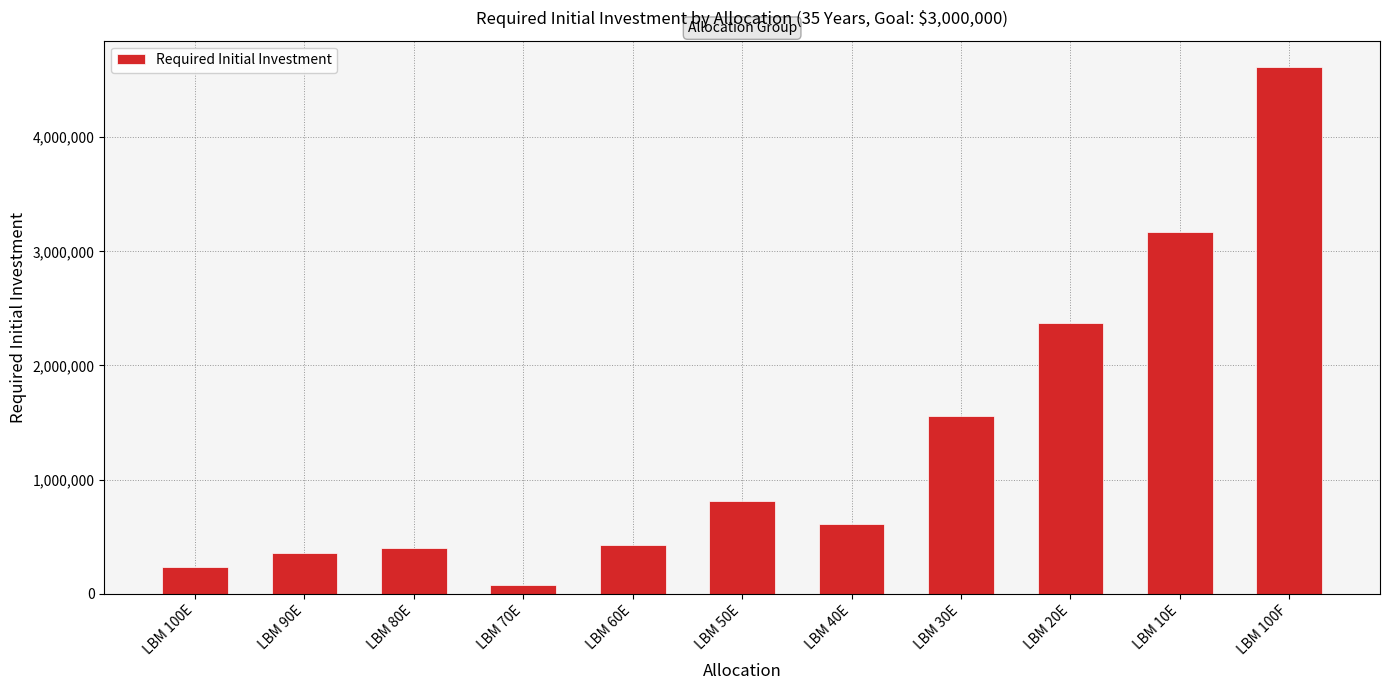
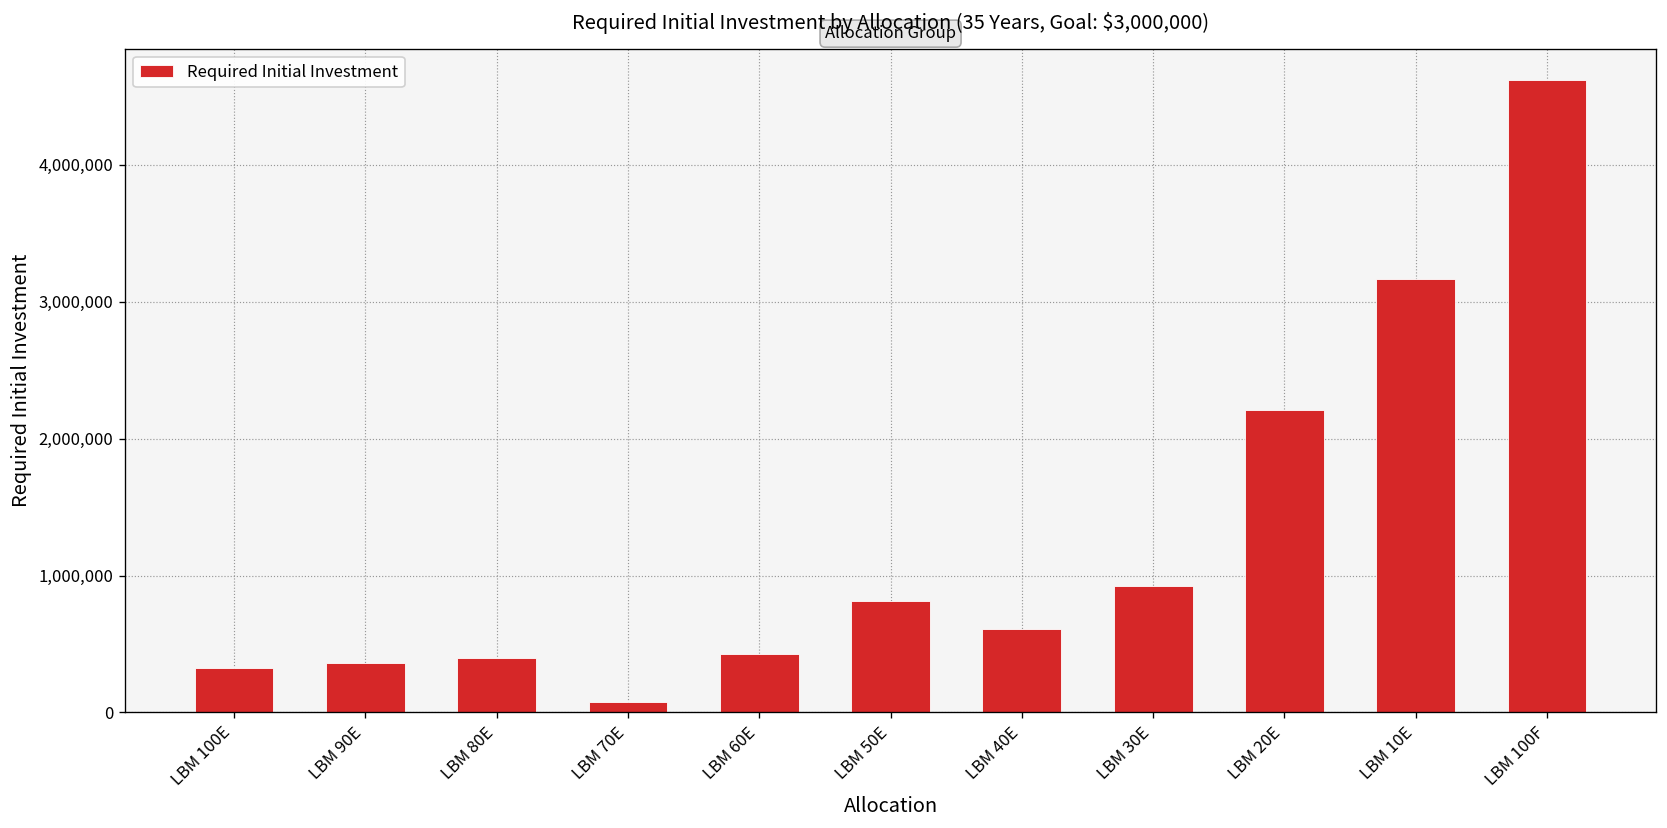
  {
-   "LBM 100E": "240,000",
+   "LBM 100E": "320,000",
    "LBM 90E": "360,000",
    "LBM 80E": "400,000",
    "LBM 70E": "70,000",
    "LBM 60E": "430,000",
    "LBM 50E": "810,000",
    "LBM 40E": "610,000",
-   "LBM 30E": "1,560,000",
-   "LBM 20E": "2,370,000",
+   "LBM 30E": "920,000",
+   "LBM 20E": "2,210,000",
    "LBM 10E": "3,170,000",
    "LBM 100F": "4,620,000"
  }
